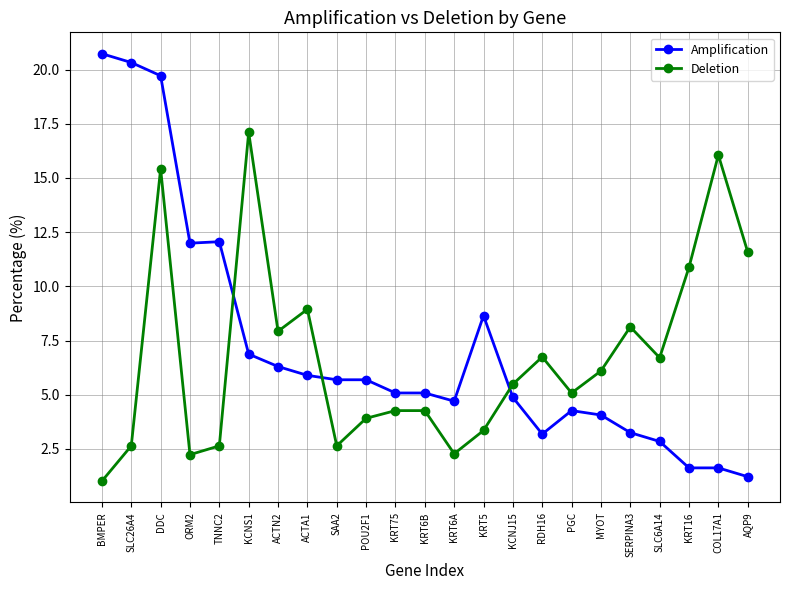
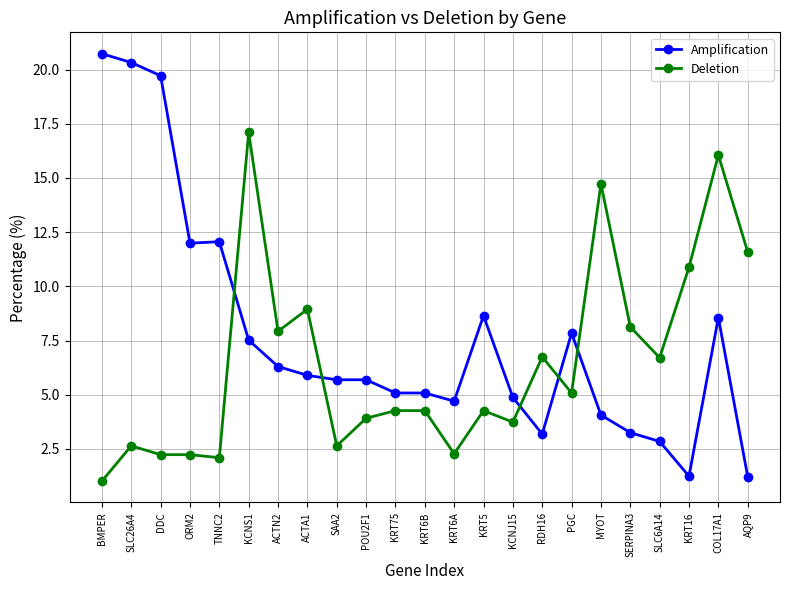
  {
    "Amplification": {
      "BMPER": 20.7,
      "SLC26A4": 20.3,
      "DDC": 19.7,
      "ORM2": 12.0,
      "TNNC2": 12.1,
-     "KCNS1": 6.9,
+     "KCNS1": 7.5,
      "ACTN2": 6.3,
      "ACTA1": 5.9,
      "SAA2": 5.7,
      "POU2F1": 5.7,
      "KRT75": 5.1,
      "KRT6B": 5.1,
      "KRT6A": 4.7,
      "KRT5": 8.6,
      "KCNJ15": 4.9,
      "RDH16": 3.2,
-     "PGC": 4.3,
+     "PGC": 7.8,
      "MYOT": 4.1,
      "SERPINA3": 3.3,
      "SLC6A14": 2.8,
-     "KRT16": 1.6,
-     "COL17A1": 1.6,
+     "KRT16": 1.2,
+     "COL17A1": 8.6,
      "AQP9": 1.2
    },
    "Deletion": {
      "BMPER": 1.0,
      "SLC26A4": 2.6,
-     "DDC": 15.4,
+     "DDC": 2.2,
      "ORM2": 2.2,
-     "TNNC2": 2.6,
+     "TNNC2": 2.1,
      "KCNS1": 17.1,
      "ACTN2": 7.9,
      "ACTA1": 8.9,
      "SAA2": 2.6,
      "POU2F1": 3.9,
      "KRT75": 4.3,
      "KRT6B": 4.3,
      "KRT6A": 2.3,
-     "KRT5": 3.4,
-     "KCNJ15": 5.5,
+     "KRT5": 4.3,
+     "KCNJ15": 3.7,
      "RDH16": 6.7,
      "PGC": 5.1,
-     "MYOT": 6.1,
+     "MYOT": 14.7,
      "SERPINA3": 8.1,
      "SLC6A14": 6.7,
      "KRT16": 10.9,
      "COL17A1": 16.1,
      "AQP9": 11.6
    }
  }
